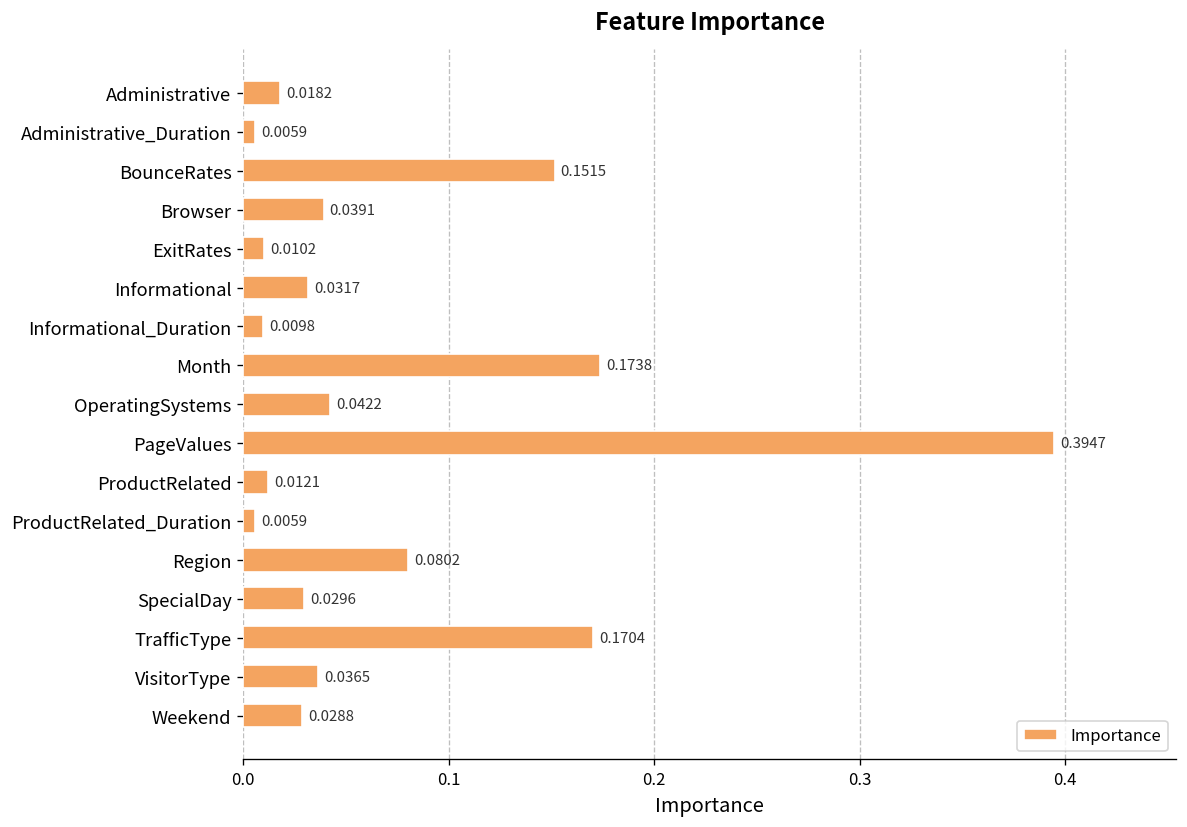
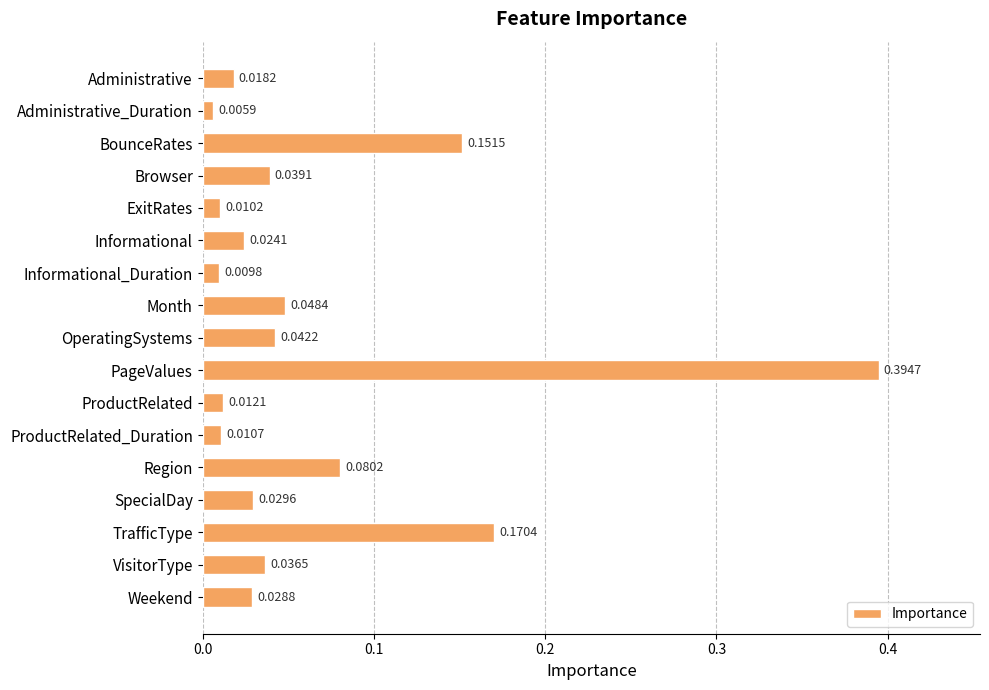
  {
    "Administrative": 0.0182,
    "Administrative_Duration": 0.0059,
    "BounceRates": 0.1515,
    "Browser": 0.0391,
    "ExitRates": 0.0102,
-   "Informational": 0.0317,
+   "Informational": 0.0241,
    "Informational_Duration": 0.0098,
-   "Month": 0.1738,
+   "Month": 0.0484,
    "OperatingSystems": 0.0422,
    "PageValues": 0.3947,
    "ProductRelated": 0.0121,
-   "ProductRelated_Duration": 0.0059,
+   "ProductRelated_Duration": 0.0107,
    "Region": 0.0802,
    "SpecialDay": 0.0296,
    "TrafficType": 0.1704,
    "VisitorType": 0.0365,
    "Weekend": 0.0288
  }
